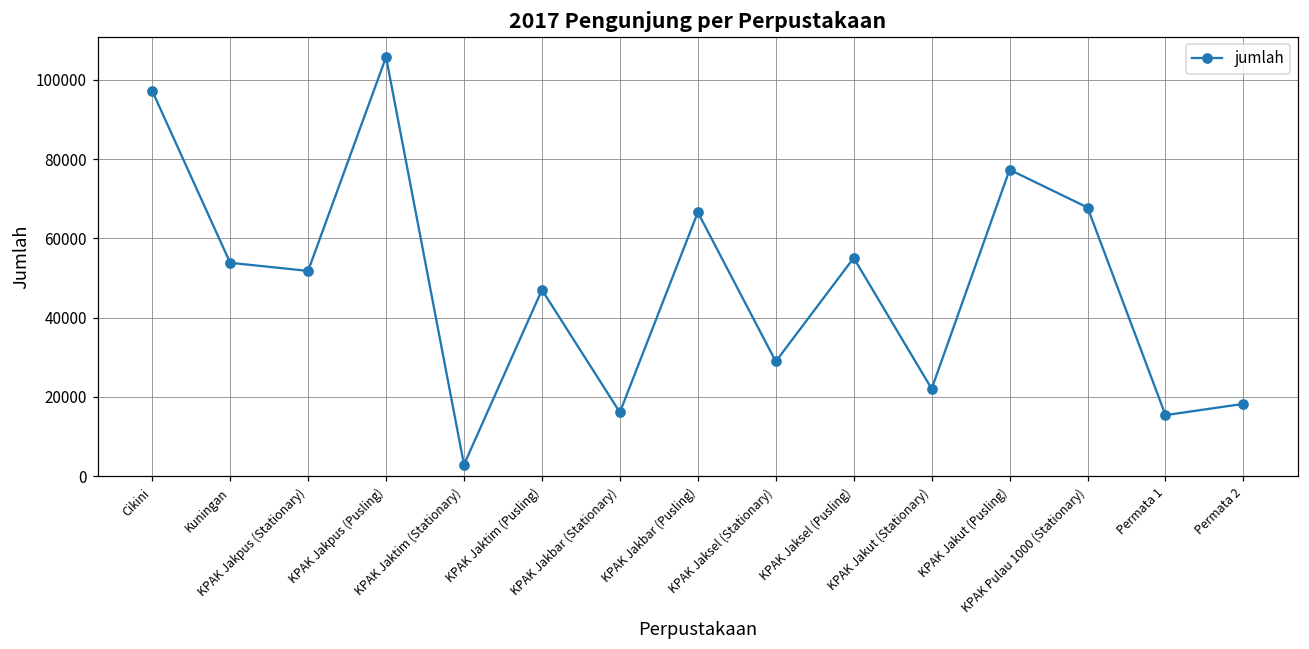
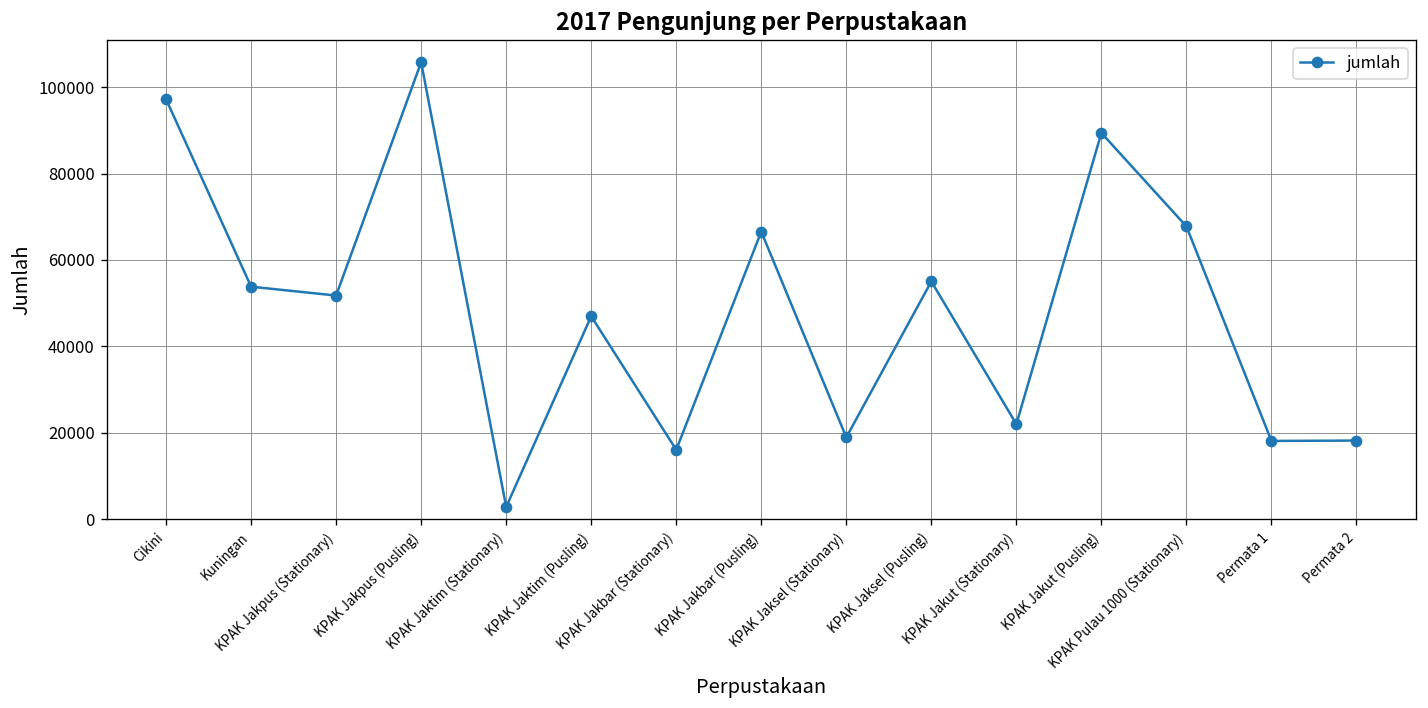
  {
    "Cikini": 97000,
    "Kuningan": 54000,
    "KPAK Jakpus (Stationary)": 52000,
    "KPAK Jakpus (Pusling)": 106000,
    "KPAK Jaktim (Stationary)": 3000,
    "KPAK Jaktim (Pusling)": 47000,
    "KPAK Jakbar (Stationary)": 16000,
    "KPAK Jakbar (Pusling)": 67000,
-   "KPAK Jaksel (Stationary)": 29000,
+   "KPAK Jaksel (Stationary)": 19000,
    "KPAK Jaksel (Pusling)": 55000,
    "KPAK Jakut (Stationary)": 22000,
-   "KPAK Jakut (Pusling)": 77000,
+   "KPAK Jakut (Pusling)": 89000,
    "KPAK Pulau 1000 (Stationary)": 68000,
-   "Permata 1": 15000,
+   "Permata 1": 18000,
    "Permata 2": 18000
  }
